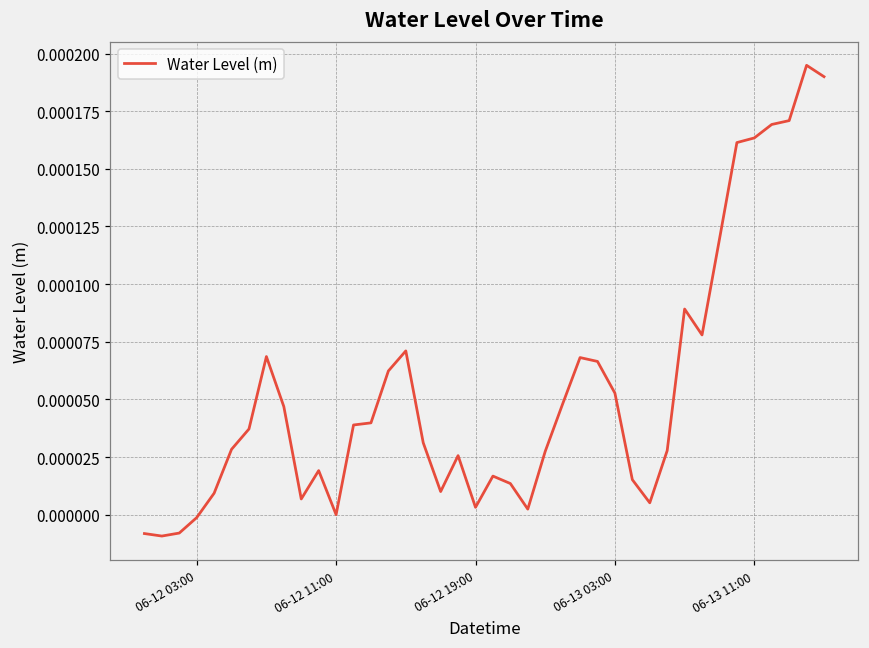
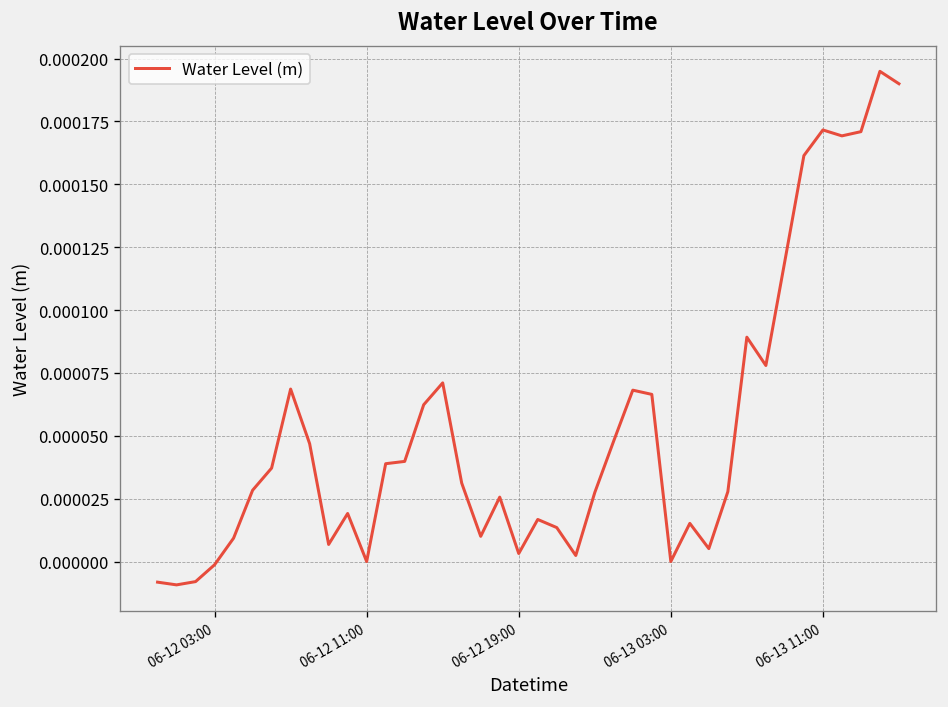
  {
    "06-12 03:00": -0.000001,
    "06-12 11:00": 0.000000,
    "06-12 19:00": 0.000003,
-   "06-13 03:00": 0.0001,
-   "06-13 11:00": 0.000163
+   "06-13 03:00": 0.0000,
+   "06-13 11:00": 0.000172
  }
